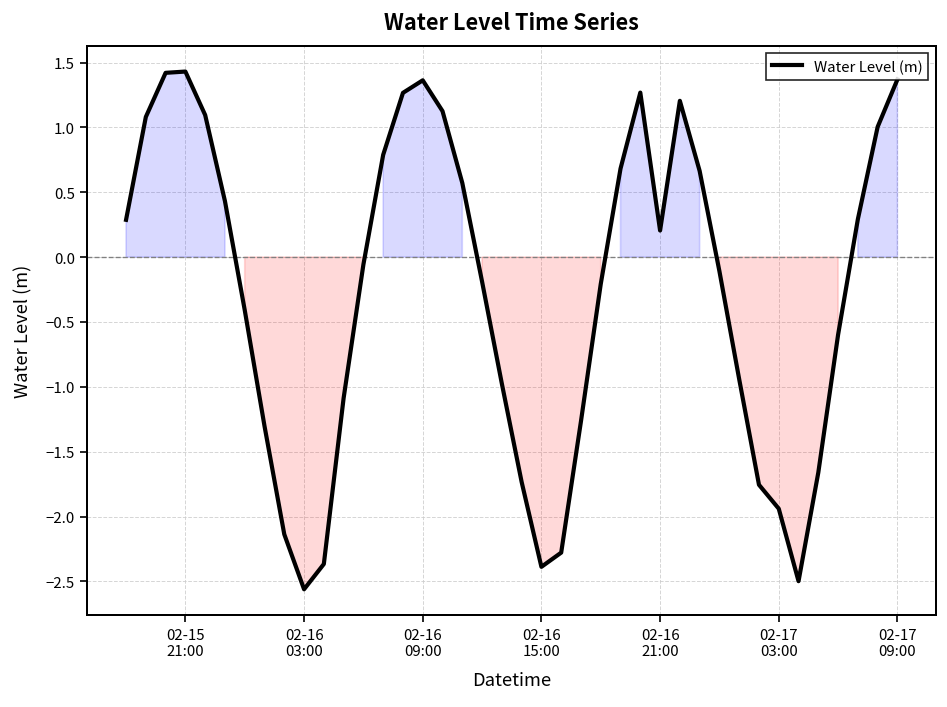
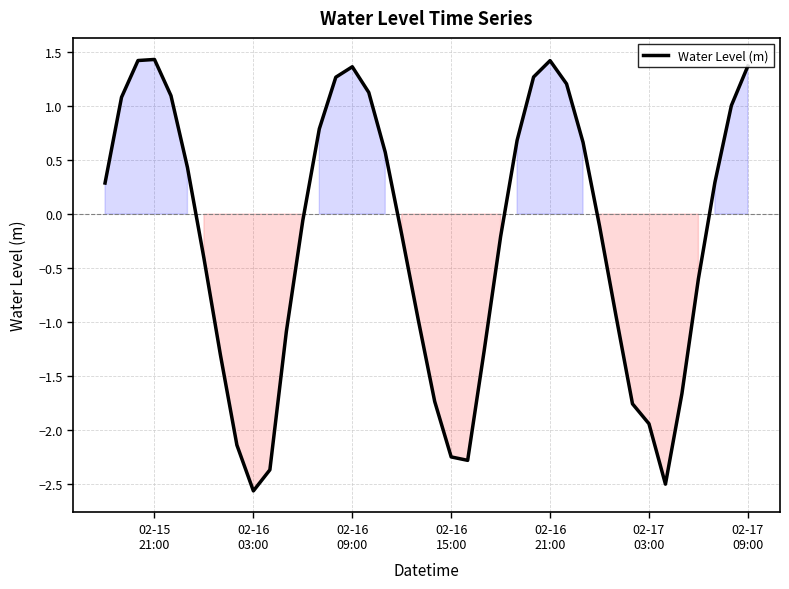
  {
    "02-15 21:00": 1.43,
    "02-16 03:00": -2.56,
    "02-16 09:00": 1.36,
-   "02-16 15:00": -2.39,
-   "02-16 21:00": 0.21,
+   "02-16 15:00": -2.25,
+   "02-16 21:00": 1.42,
    "02-17 03:00": -1.94
  }
